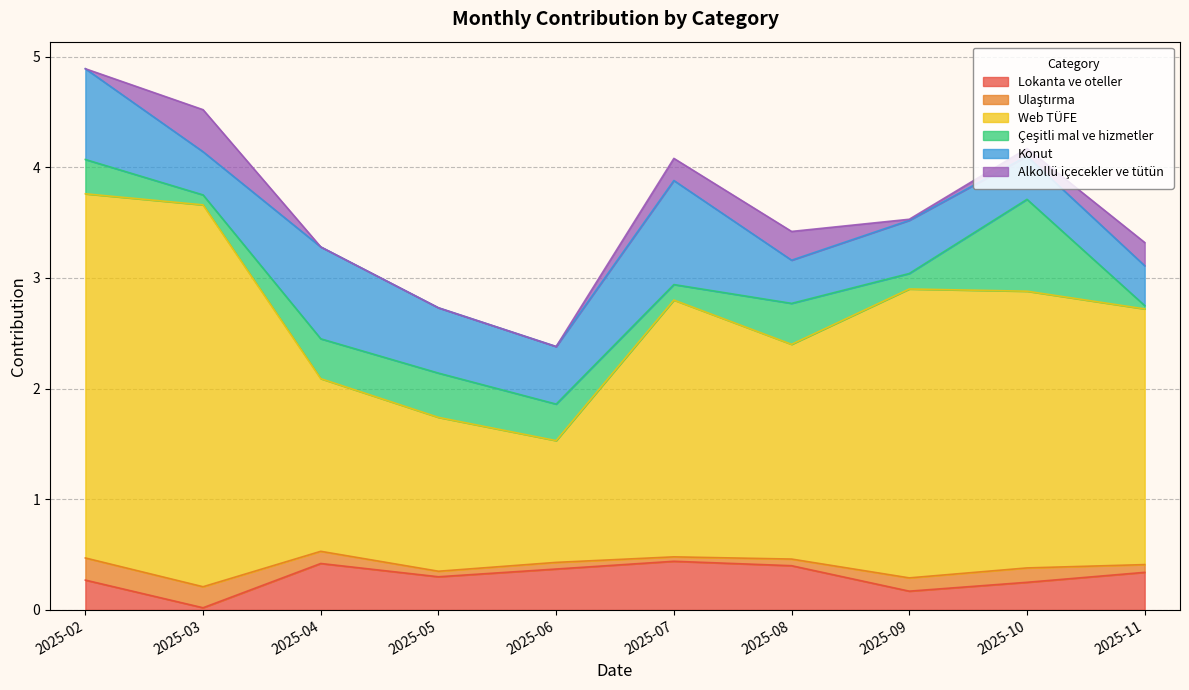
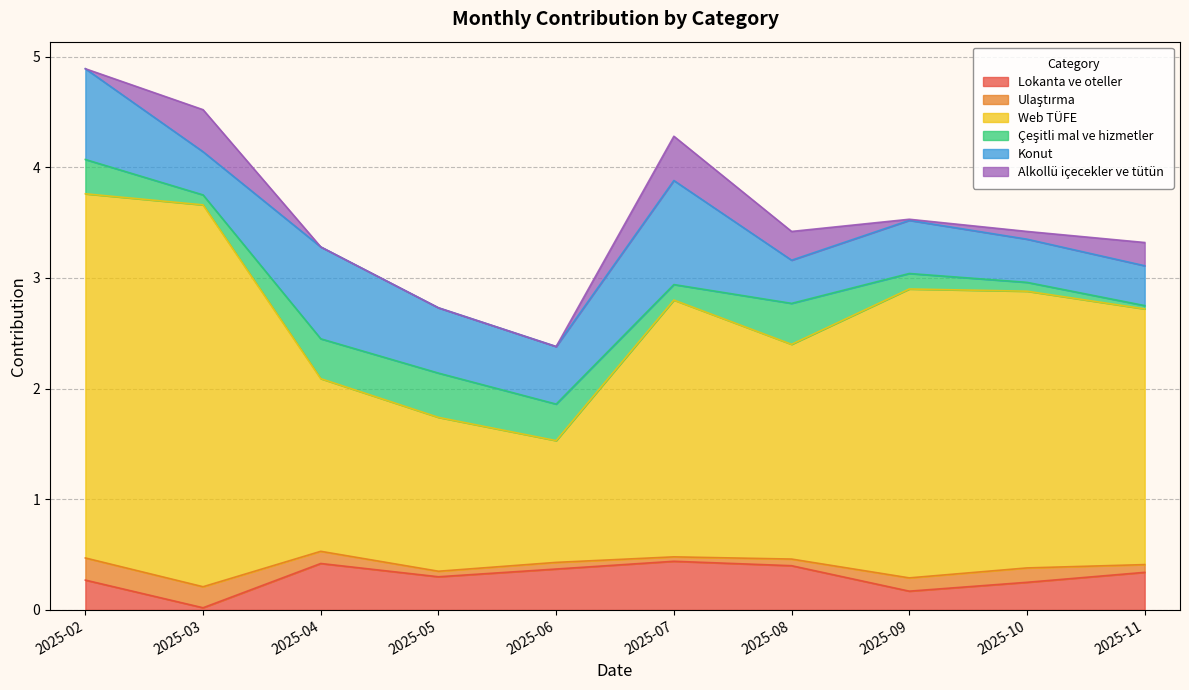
  {
    "Web TÜFE": {
      "2025-02": 3.29,
      "2025-03": 3.45,
      "2025-04": 1.56,
      "2025-05": 1.39,
      "2025-06": 1.10,
      "2025-07": 2.32,
      "2025-08": 1.94,
      "2025-09": 2.61,
      "2025-10": 2.50,
      "2025-11": 2.31
    },
    "Çeşitli mal ve hizmetler": {
      "2025-02": 0.31,
      "2025-03": 0.09,
      "2025-04": 0.36,
      "2025-05": 0.40,
      "2025-06": 0.33,
      "2025-07": 0.14,
      "2025-08": 0.37,
      "2025-09": 0.14,
-     "2025-10": 0.83,
+     "2025-10": 0.08,
      "2025-11": 0.03
    },
    "Konut": {
      "2025-03": 0.39,
      "2025-07": 0.94,
      "2025-08": 0.39,
      "2025-11": 0.36
    },
    "Alkollü içecekler ve tütün": {
      "2025-03": 0.4,
-     "2025-07": 0.2,
+     "2025-07": 0.4,
      "2025-08": 0.26,
      "2025-11": 0.2
    }
  }
